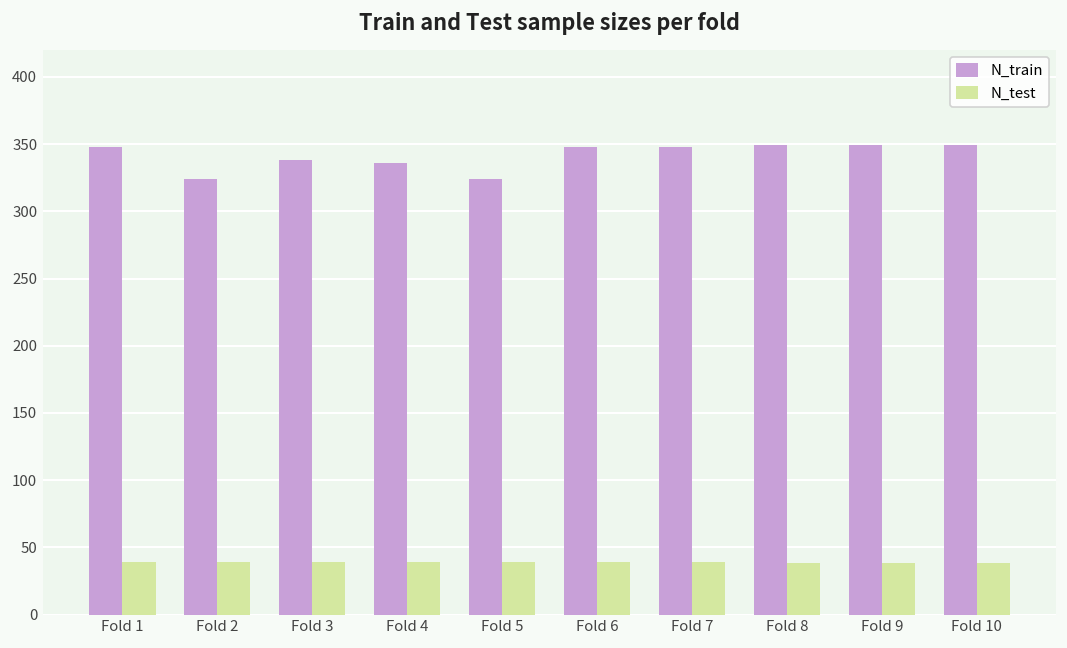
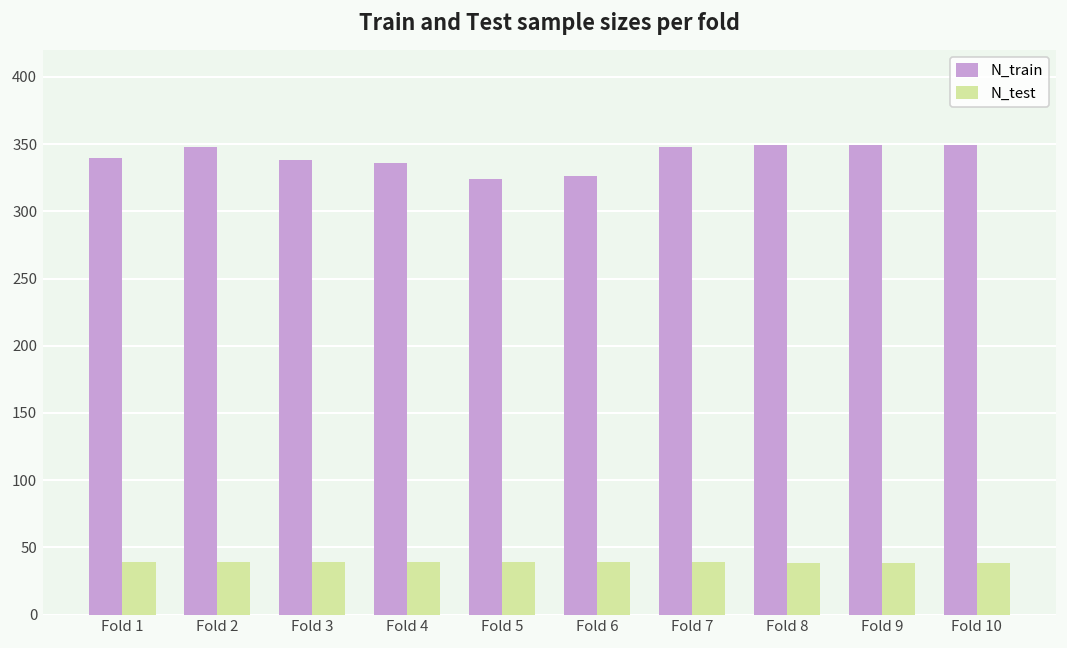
  {
    "N_train": {
-     "Fold 1": 348,
-     "Fold 2": 324,
+     "Fold 1": 340,
+     "Fold 2": 348,
      "Fold 3": 338,
      "Fold 4": 336,
      "Fold 5": 324,
-     "Fold 6": 348,
+     "Fold 6": 326,
      "Fold 7": 348,
      "Fold 8": 349,
      "Fold 9": 349,
      "Fold 10": 349
    },
    "N_test": {
      "Fold 1": 39,
      "Fold 2": 39,
      "Fold 3": 39,
      "Fold 4": 39,
      "Fold 5": 39,
      "Fold 6": 39,
      "Fold 7": 39,
      "Fold 8": 38,
      "Fold 9": 38,
      "Fold 10": 38
    }
  }
